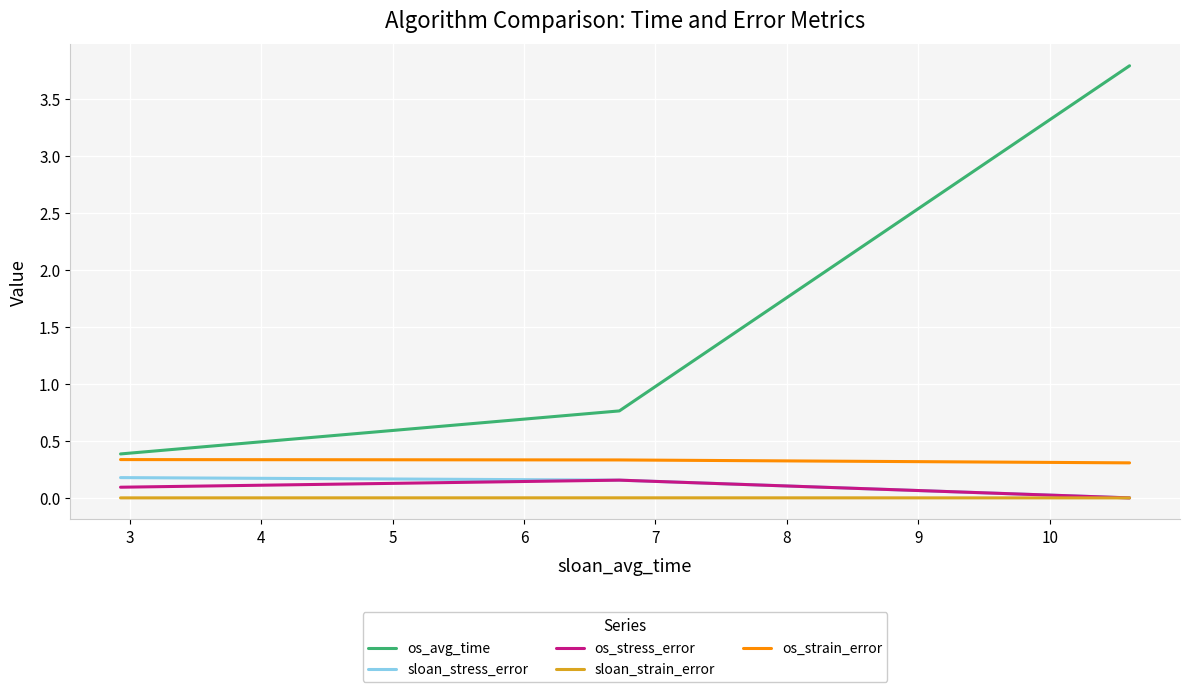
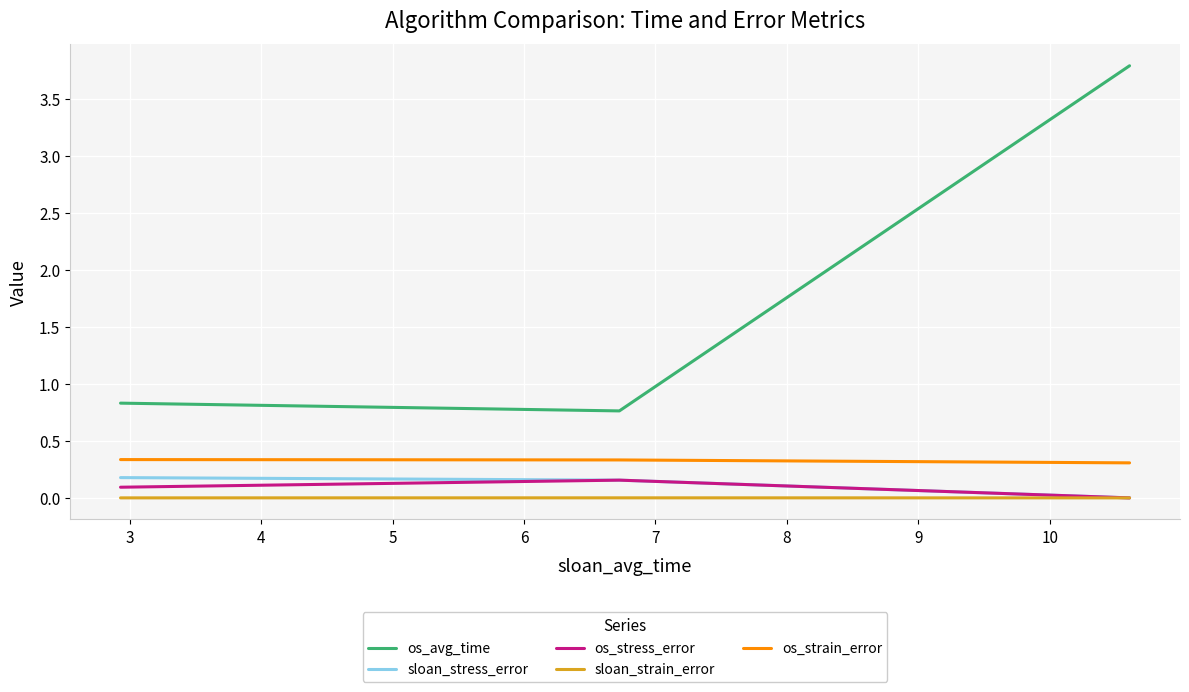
  {
    "os_avg_time": {
-     "3": 0.39
+     "3": 0.83
    },
    "sloan_stress_error": {
      "3": 0.18
    },
    "os_stress_error": {
      "3": 0.09
    }
  }
